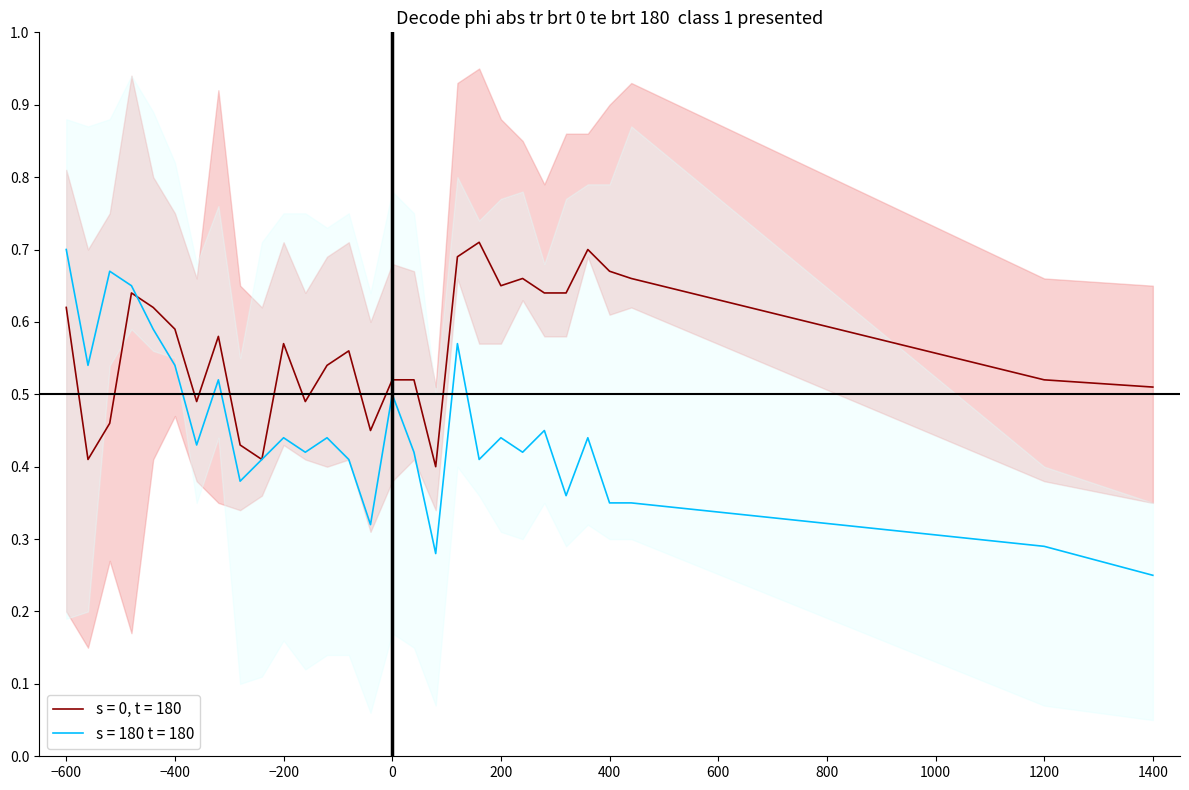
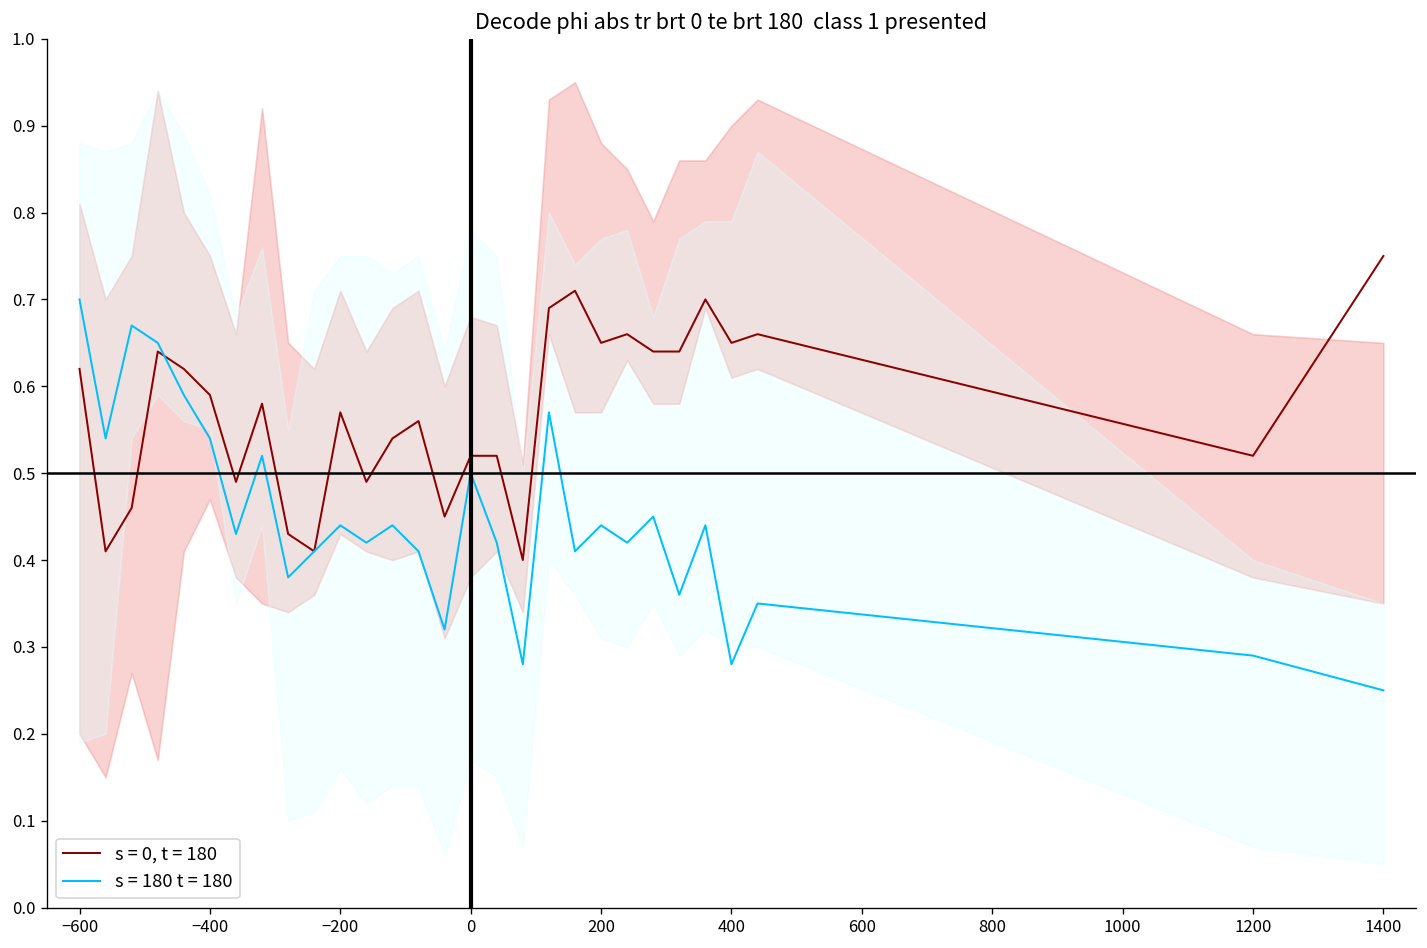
  {
    "s = 0, t = 180": {
      "−600": 0.62,
      "−400": 0.59,
      "−200": 0.57,
      "0": 0.52,
      "200": 0.65,
-     "400": 0.67,
+     "400": 0.65,
      "1200": 0.52,
-     "1400": 0.51
+     "1400": 0.75
    },
    "s = 180 t = 180": {
      "−600": 0.70,
      "−400": 0.54,
      "−200": 0.44,
      "0": 0.50,
      "200": 0.44,
-     "400": 0.35,
+     "400": 0.28,
      "1200": 0.29,
      "1400": 0.25
    }
  }
